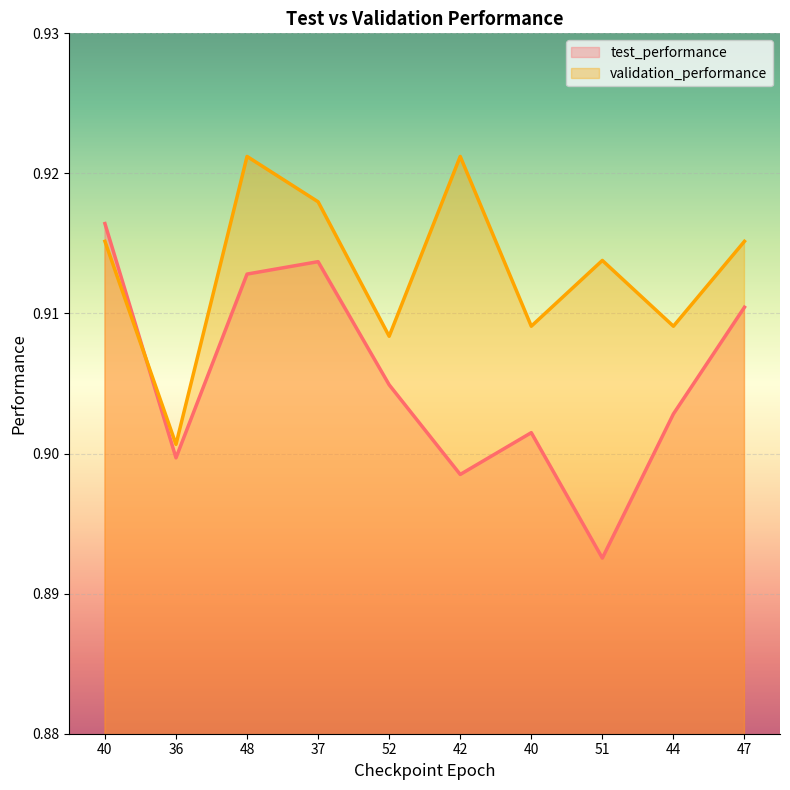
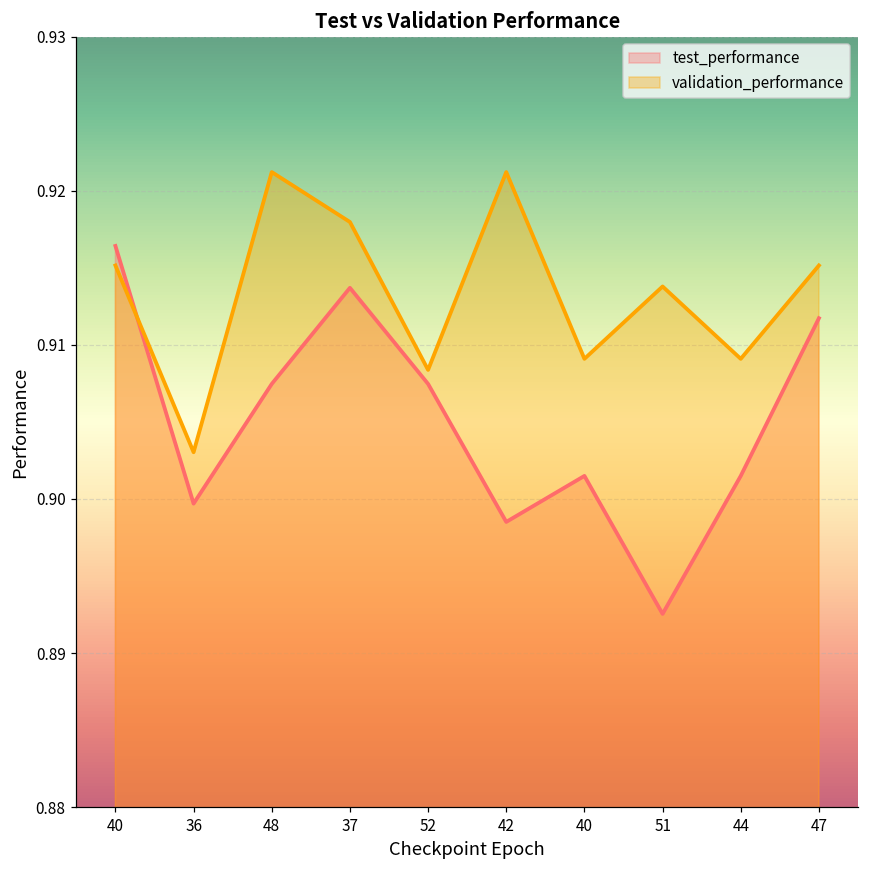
  {
    "test_performance": {
      "36": 0.8997,
-     "48": 0.9128,
+     "48": 0.9075,
      "37": 0.9137,
-     "52": 0.9049,
+     "52": 0.9075,
      "42": 0.8985,
      "51": 0.8925,
-     "44": 0.9028,
-     "47": 0.9104
+     "44": 0.9015,
+     "47": 0.9117
    },
    "validation_performance": {
-     "36": 0.9007,
+     "36": 0.9030,
      "48": 0.9212,
      "37": 0.9180,
      "52": 0.9084,
      "42": 0.9212,
      "51": 0.9138,
      "44": 0.9091,
      "47": 0.9152
    }
  }
